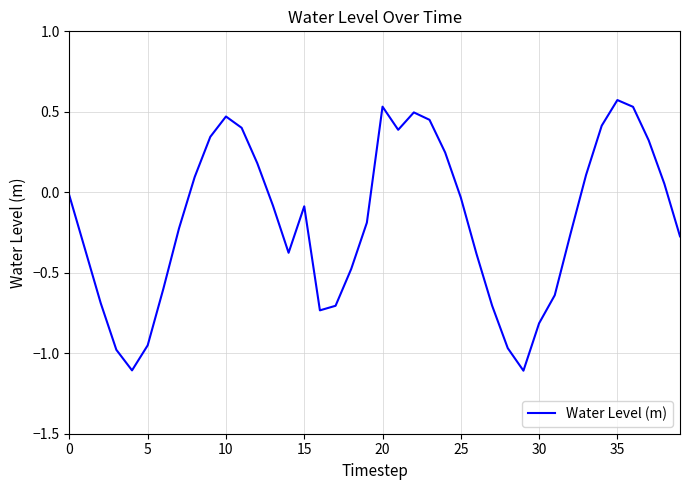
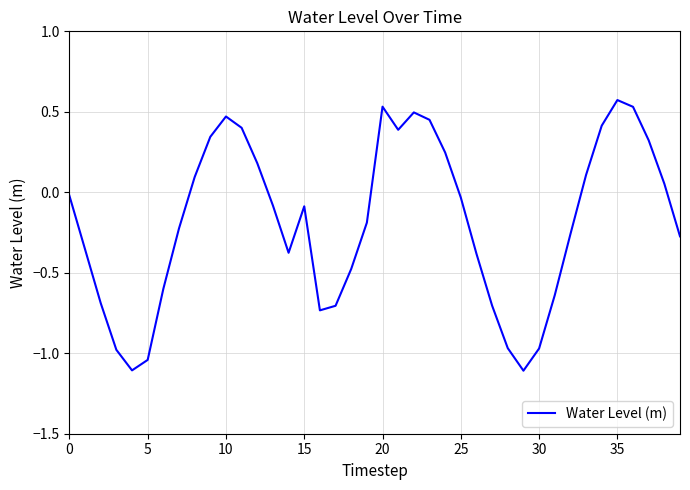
  {
    "0": -0.02,
-   "5": -0.95,
+   "5": -1.04,
    "10": 0.47,
    "15": -0.09,
    "20": 0.53,
    "25": -0.03,
-   "30": -0.81,
+   "30": -0.97,
    "35": 0.57
  }
